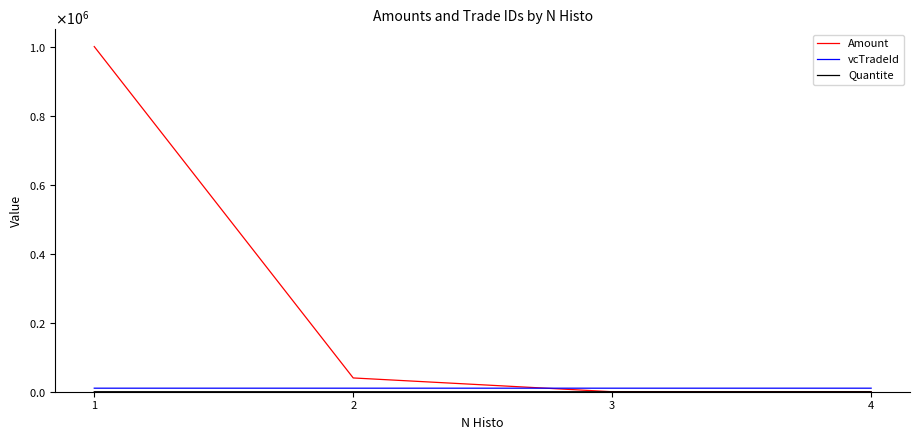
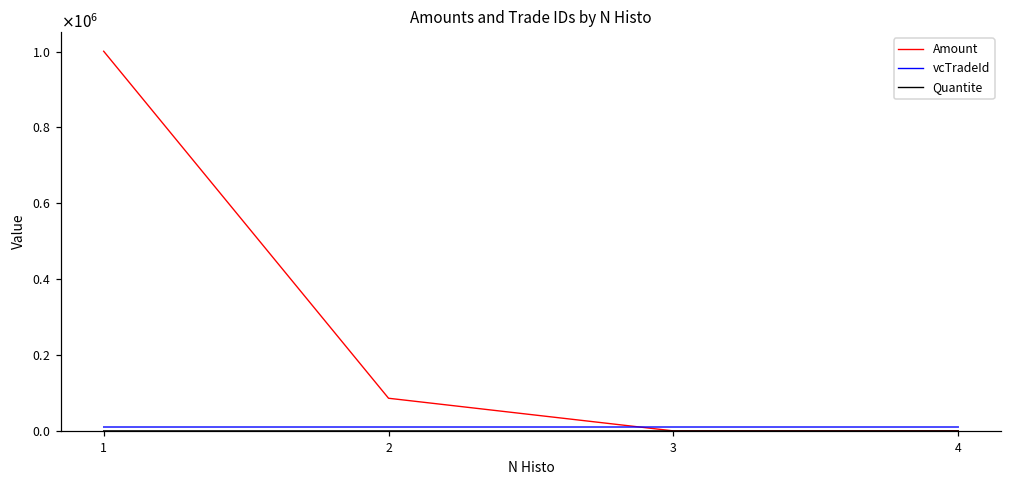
  {
    "Amount": {
      "1": 1000000,
-     "2": 40000
+     "2": 90000
    },
    "vcTradeId": {
      "1": 10000,
      "2": 10000,
      "3": 10000,
      "4": 10000
    },
    "Quantite": {
      "1": 0,
      "2": 0
    }
  }
